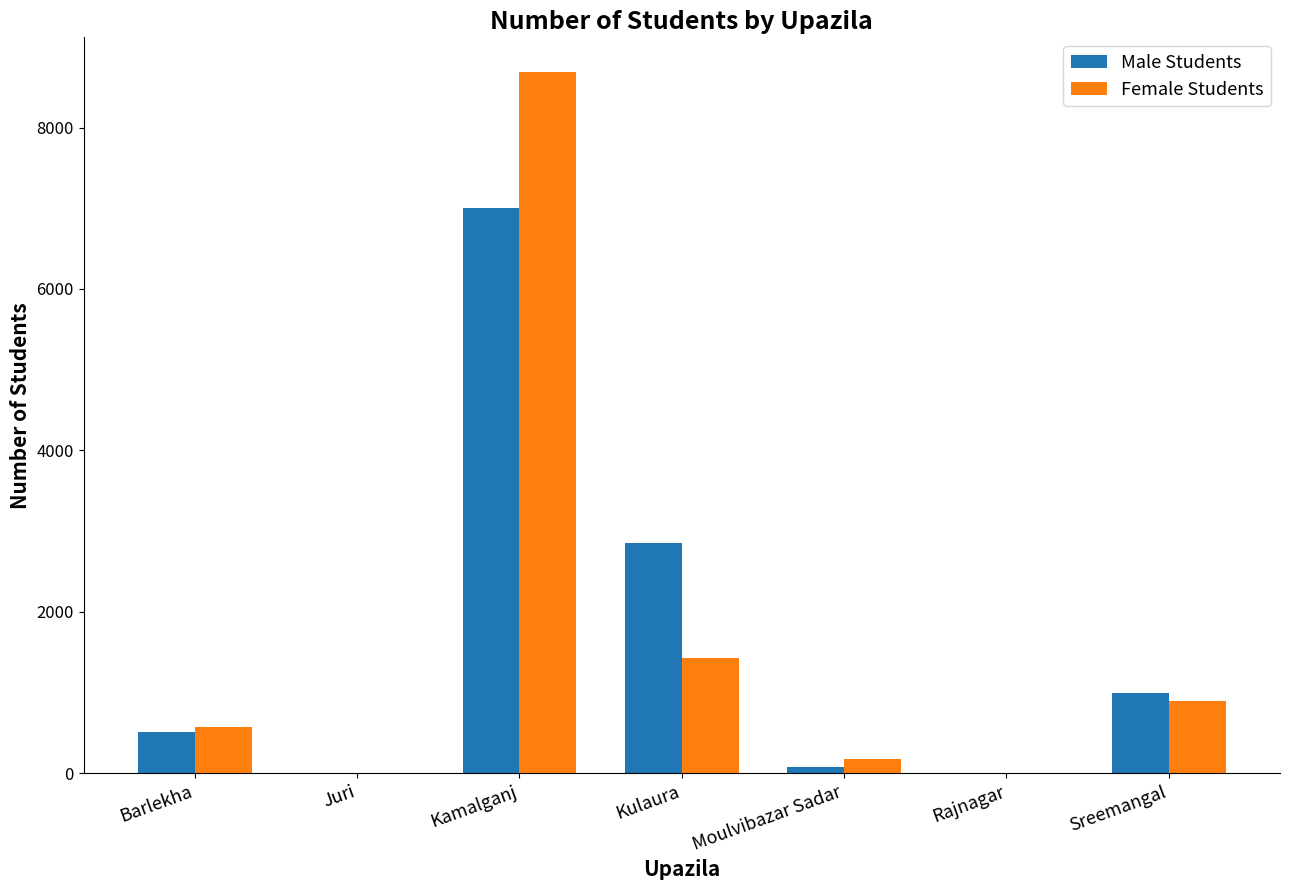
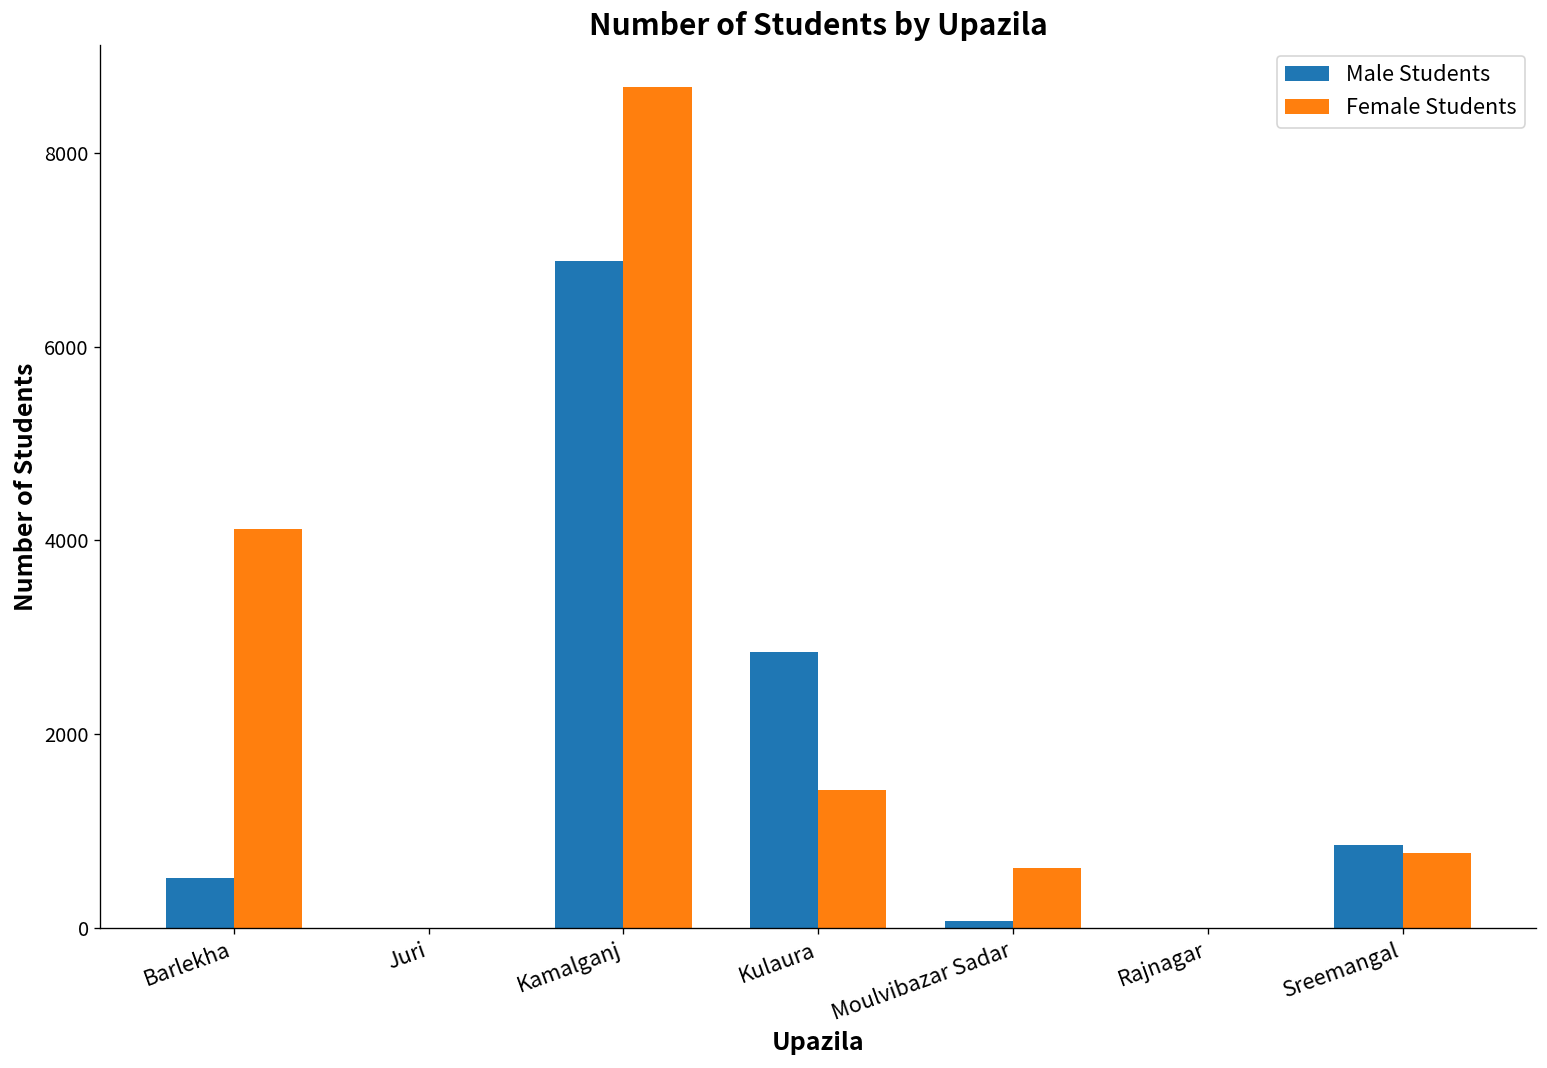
  {
    "Male Students": {
      "Barlekha": 500,
      "Juri": 0,
-     "Kamalganj": 7000,
+     "Kamalganj": 6900,
      "Kulaura": 2900,
      "Moulvibazar Sadar": 100,
      "Rajnagar": 0,
-     "Sreemangal": 1000
+     "Sreemangal": 900
    },
    "Female Students": {
-     "Barlekha": 600,
+     "Barlekha": 4100,
      "Juri": 0,
      "Kamalganj": 8700,
      "Kulaura": 1400,
-     "Moulvibazar Sadar": 200,
+     "Moulvibazar Sadar": 600,
      "Rajnagar": 0,
-     "Sreemangal": 900
+     "Sreemangal": 800
    }
  }
